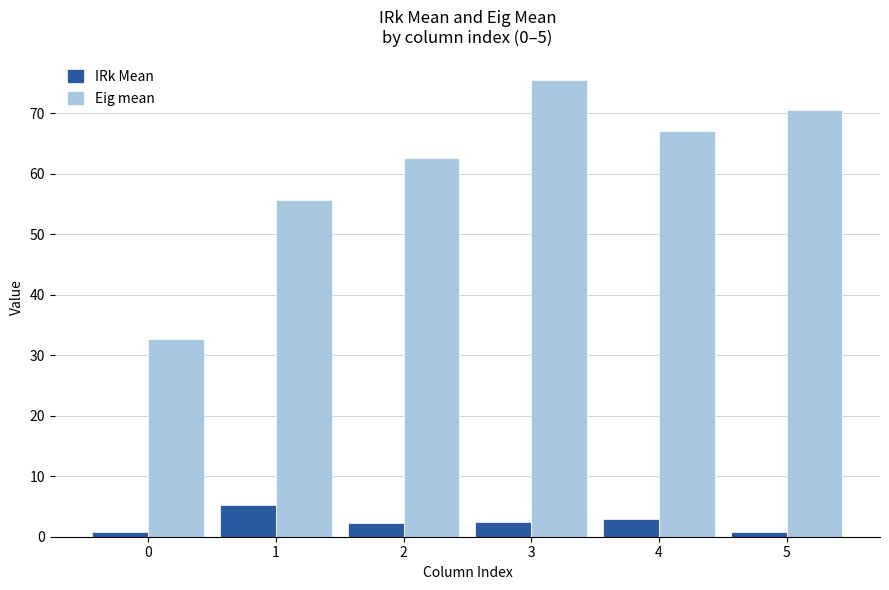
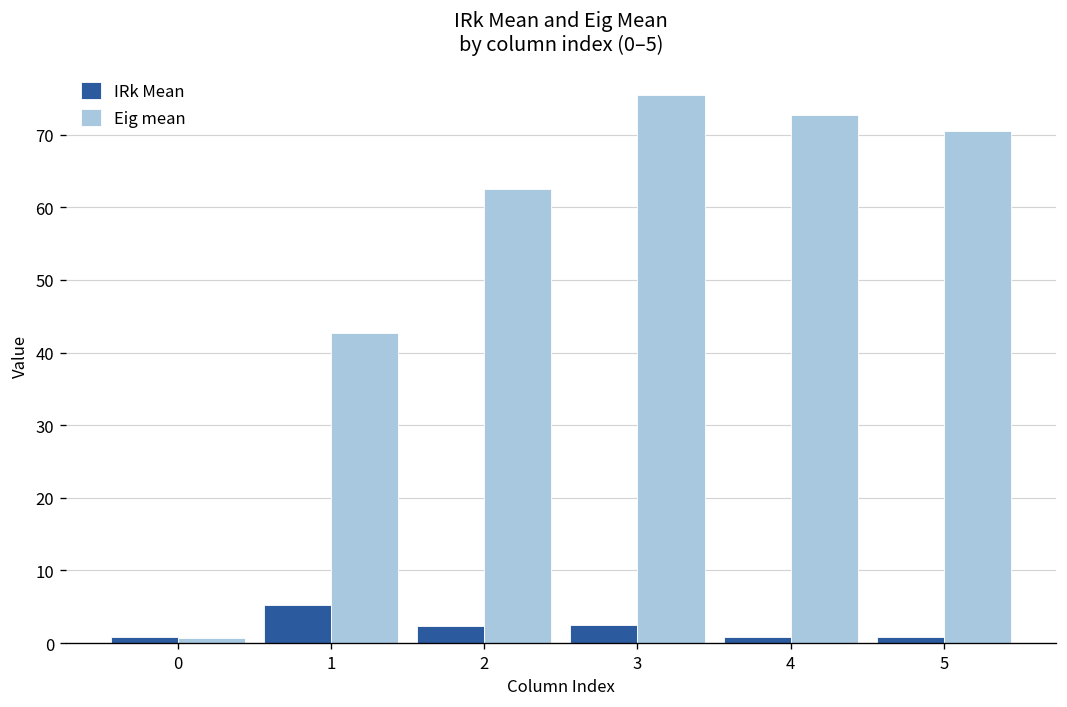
  {
    "IRk Mean": {
      "0": 1,
      "1": 5,
      "2": 2,
      "3": 2,
-     "4": 3,
+     "4": 1,
      "5": 1
    },
    "Eig mean": {
-     "0": 33,
-     "1": 56,
+     "0": 1,
+     "1": 43,
      "2": 63,
      "3": 76,
-     "4": 67,
+     "4": 73,
      "5": 70
    }
  }
